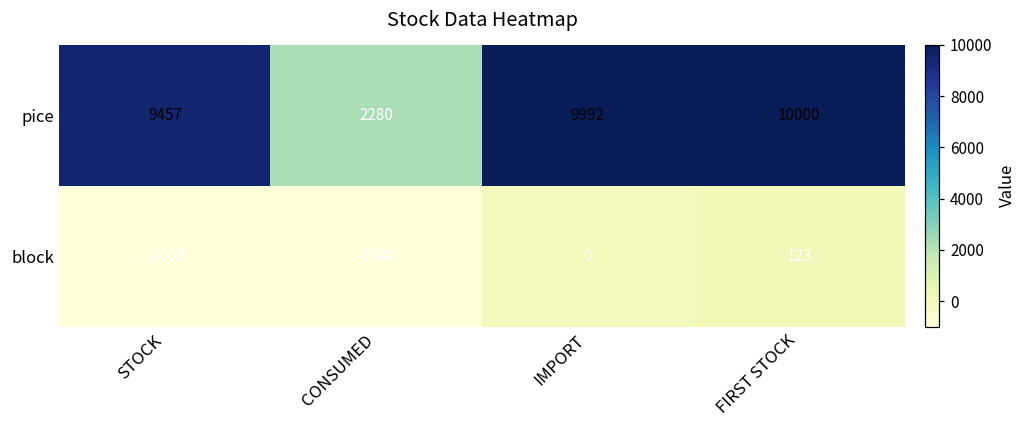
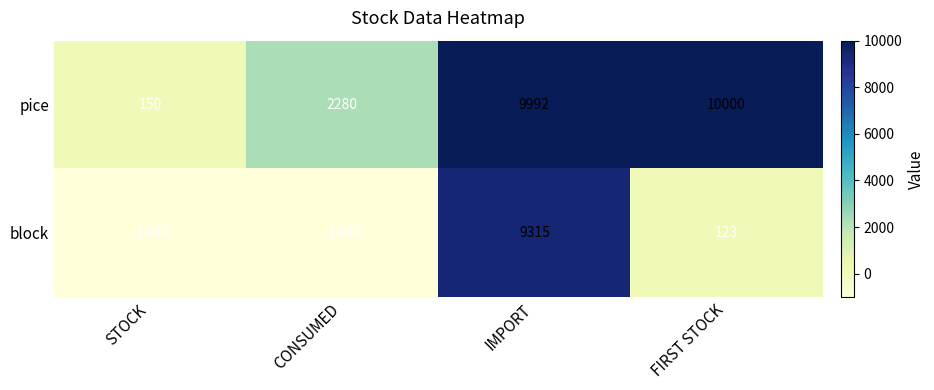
  {
    "pice": {
-     "STOCK": 9457,
+     "STOCK": 150,
      "CONSUMED": 2280,
      "IMPORT": 9992,
      "FIRST STOCK": 10000
    },
    "block": {
-     "IMPORT": 0,
+     "IMPORT": 9315,
      "FIRST STOCK": 123
    }
  }
